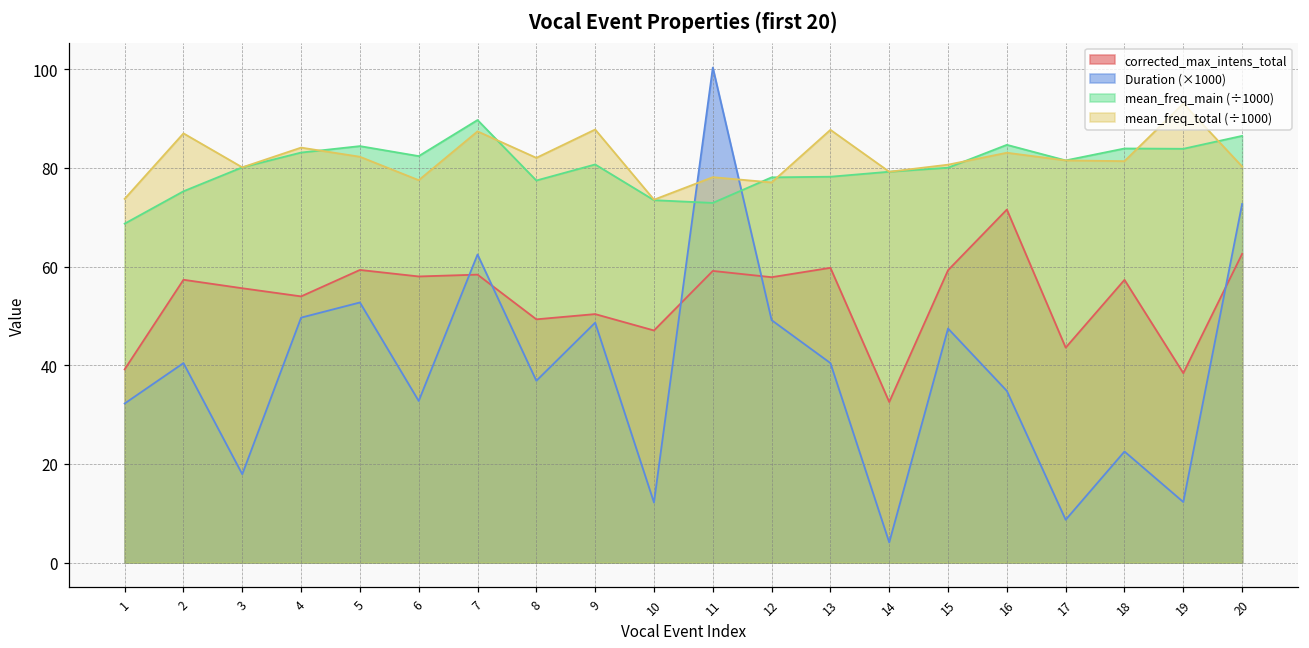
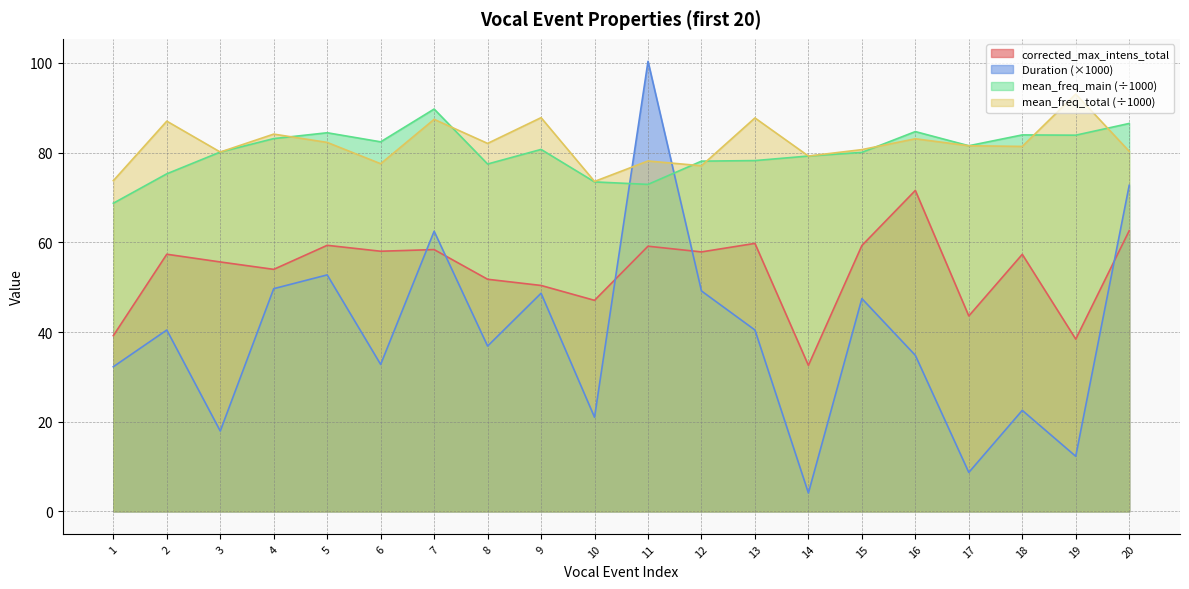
  {
    "corrected_max_intens_total": {
      "1": 39,
      "2": 57,
      "3": 56,
      "4": 54,
      "5": 59,
      "6": 58,
      "7": 58,
-     "8": 49,
+     "8": 52,
      "9": 50,
      "10": 47,
      "11": 59,
      "12": 58,
      "13": 60,
      "14": 33,
      "15": 59,
      "16": 72,
      "17": 44,
      "18": 57,
      "19": 38,
      "20": 63
    },
    "Duration (×1000)": {
      "1": 32,
      "2": 40,
      "3": 18,
      "4": 50,
      "5": 53,
      "6": 33,
      "7": 62,
      "8": 37,
      "9": 49,
-     "10": 12,
+     "10": 21,
      "11": 100,
      "12": 49,
      "13": 40,
      "14": 4,
      "15": 47,
      "16": 35,
      "17": 9,
      "18": 23,
      "19": 12,
      "20": 73
    },
    "mean_freq_main (÷1000)": {
      "1": 69,
      "2": 75,
      "4": 83,
      "5": 84,
      "6": 82,
      "7": 90,
      "8": 77,
      "9": 81,
      "11": 73,
      "12": 78,
      "13": 78,
      "15": 80,
      "16": 85,
      "18": 84,
      "19": 84,
      "20": 87
    },
    "mean_freq_total (÷1000)": {
      "1": 74,
      "2": 87,
      "4": 84,
      "5": 82,
      "6": 78,
      "7": 87,
      "8": 82,
      "9": 88,
      "11": 78,
      "12": 77,
      "13": 88,
      "15": 81,
      "16": 83,
      "18": 81,
      "20": 80
    }
  }
